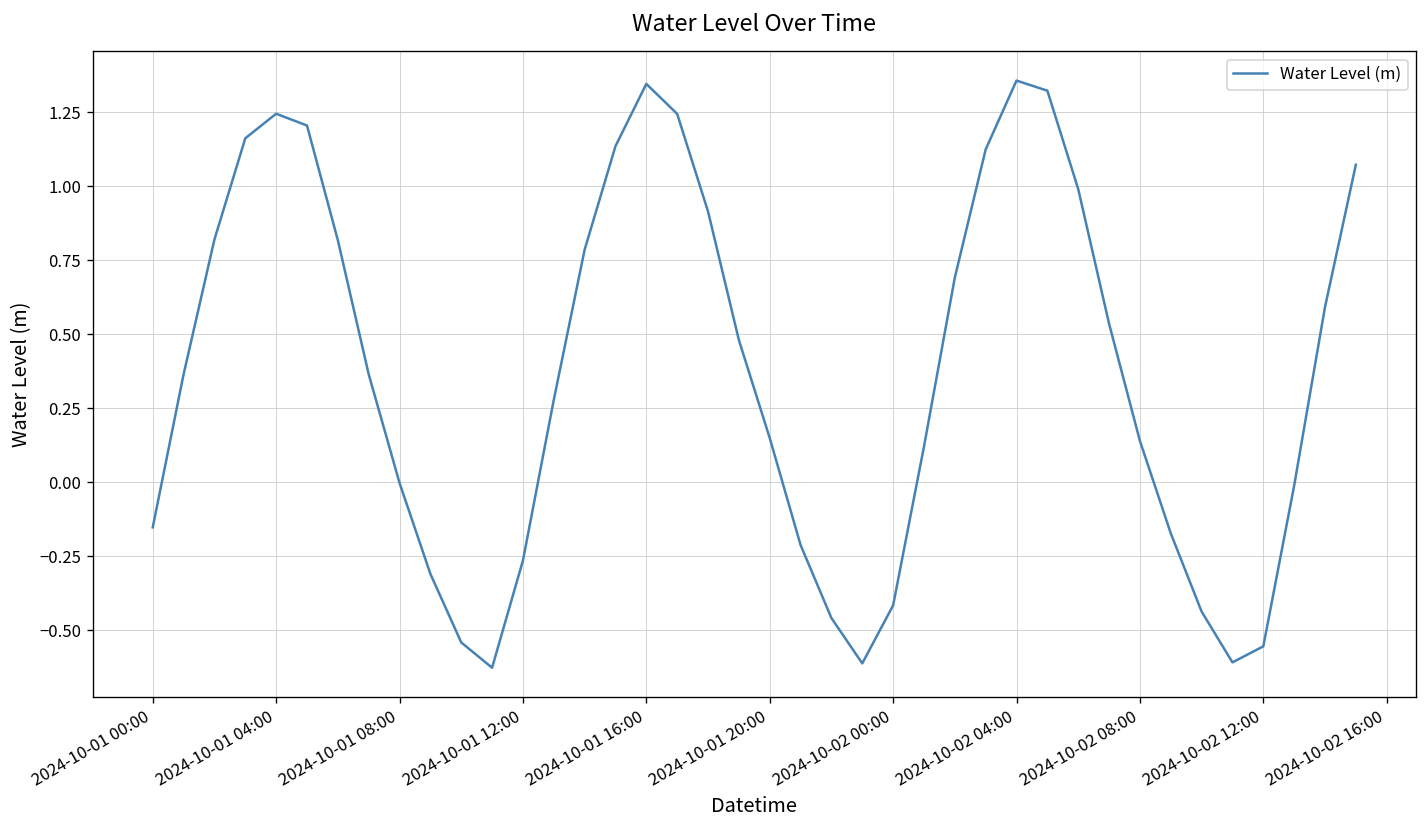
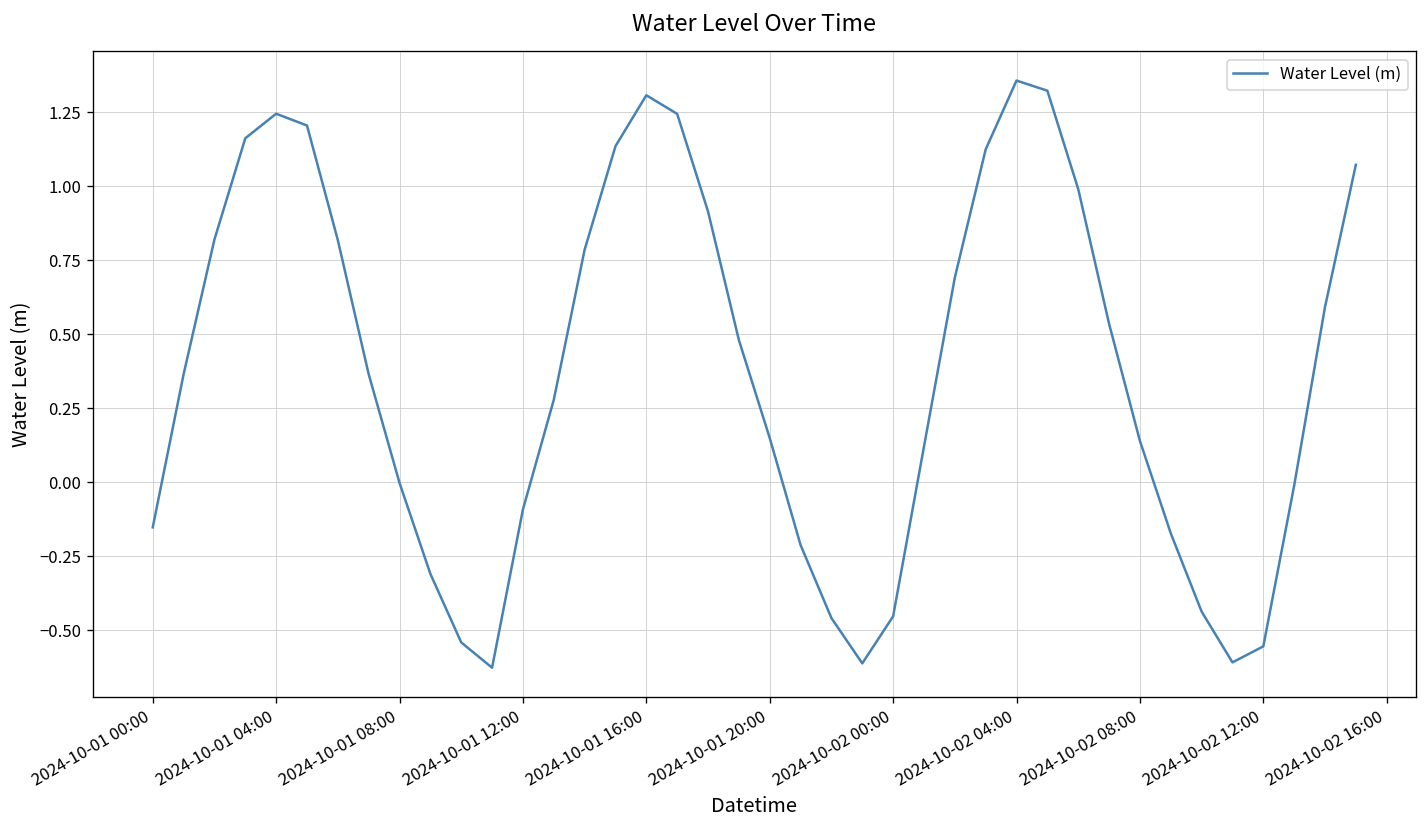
  {
    "2024-10-01 00:00": -0.15,
    "2024-10-01 04:00": 1.24,
    "2024-10-01 08:00": 0.00,
-   "2024-10-01 12:00": -0.26,
-   "2024-10-01 16:00": 1.35,
+   "2024-10-01 12:00": -0.09,
+   "2024-10-01 16:00": 1.31,
    "2024-10-01 20:00": 0.15,
-   "2024-10-02 00:00": -0.42,
+   "2024-10-02 00:00": -0.45,
    "2024-10-02 04:00": 1.36,
    "2024-10-02 08:00": 0.14,
    "2024-10-02 12:00": -0.55
  }
